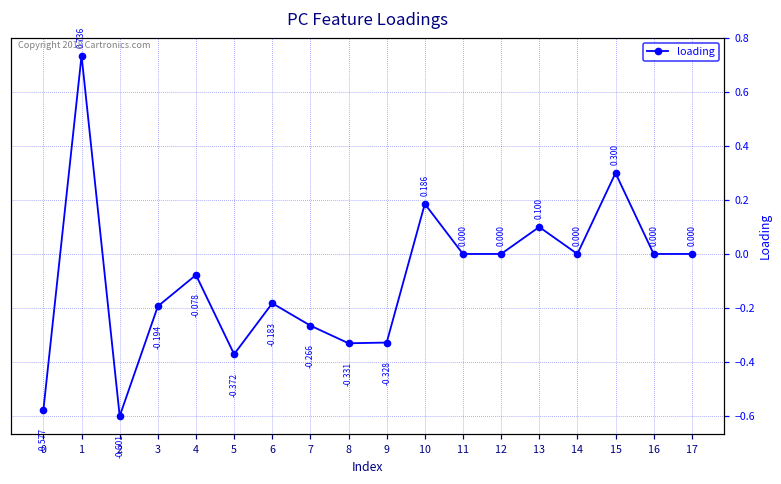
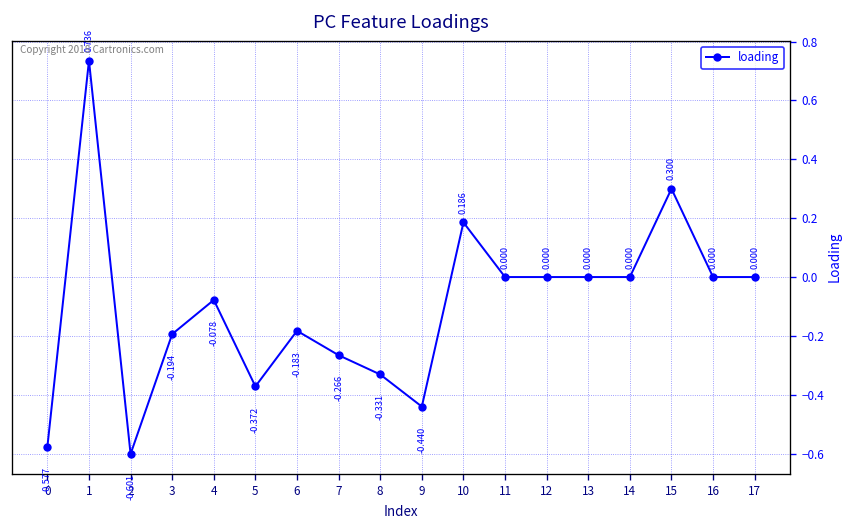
  {
    "0": -0.577,
    "2": -0.601,
    "3": -0.194,
    "4": -0.078,
    "5": -0.372,
    "6": -0.183,
    "7": -0.266,
    "8": -0.331,
-   "9": -0.328,
+   "9": -0.440,
    "10": 0.186,
    "11": 0.000,
    "12": 0.000,
-   "13": 0.100,
+   "13": 0.000,
    "14": 0.000,
    "15": 0.300,
    "16": 0.000,
    "17": 0.000
  }
